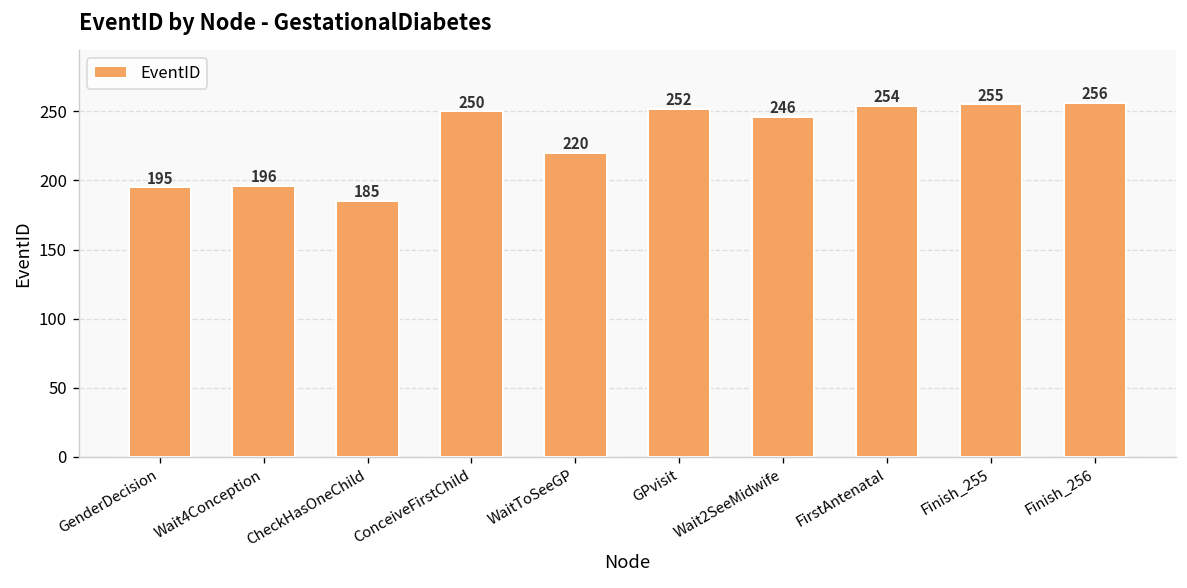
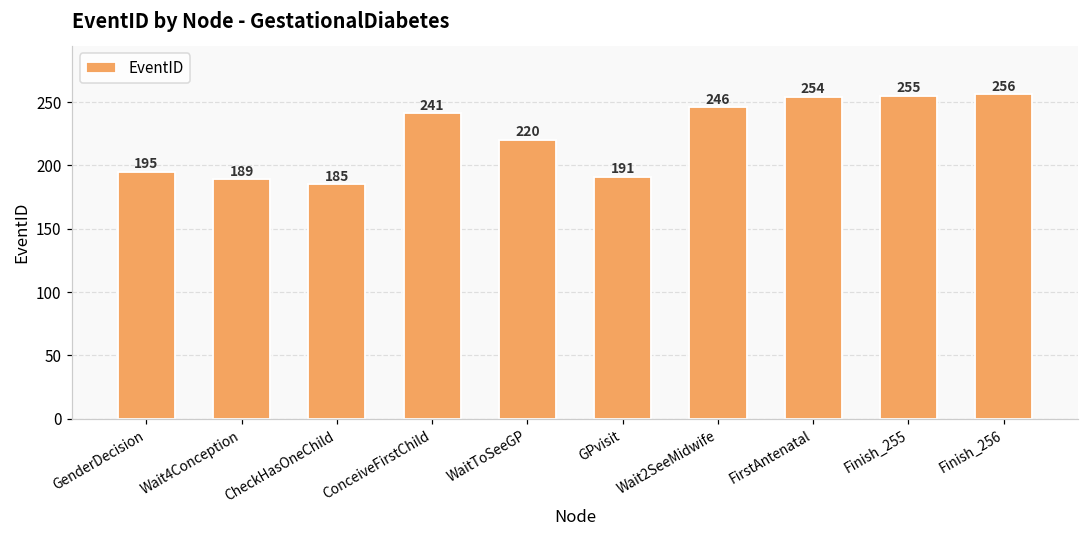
  {
    "GenderDecision": 195,
-   "Wait4Conception": 196,
+   "Wait4Conception": 189,
    "CheckHasOneChild": 185,
-   "ConceiveFirstChild": 250,
+   "ConceiveFirstChild": 241,
    "WaitToSeeGP": 220,
-   "GPvisit": 252,
+   "GPvisit": 191,
    "Wait2SeeMidwife": 246,
    "FirstAntenatal": 254,
    "Finish_255": 255,
    "Finish_256": 256
  }
